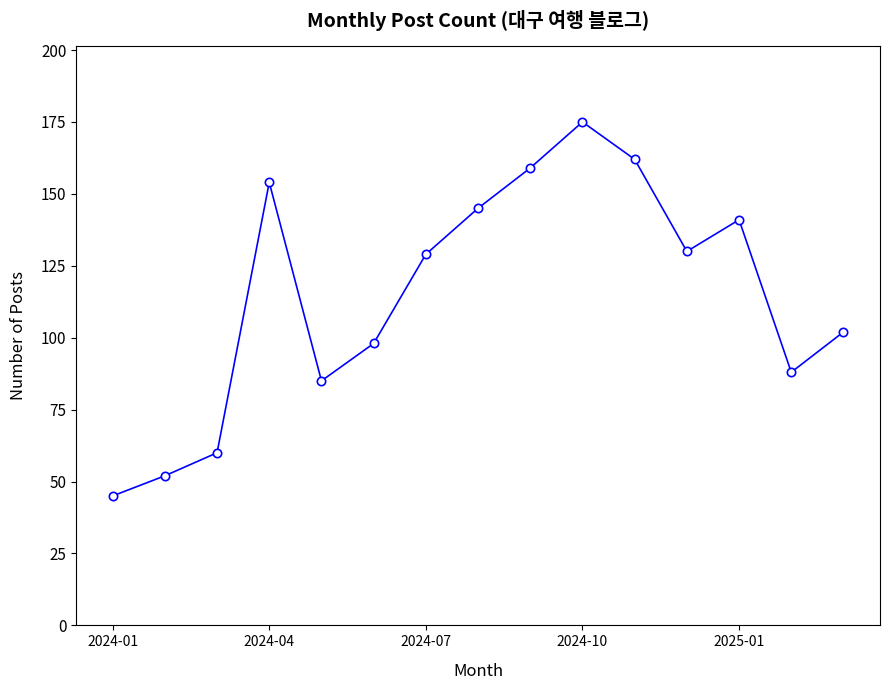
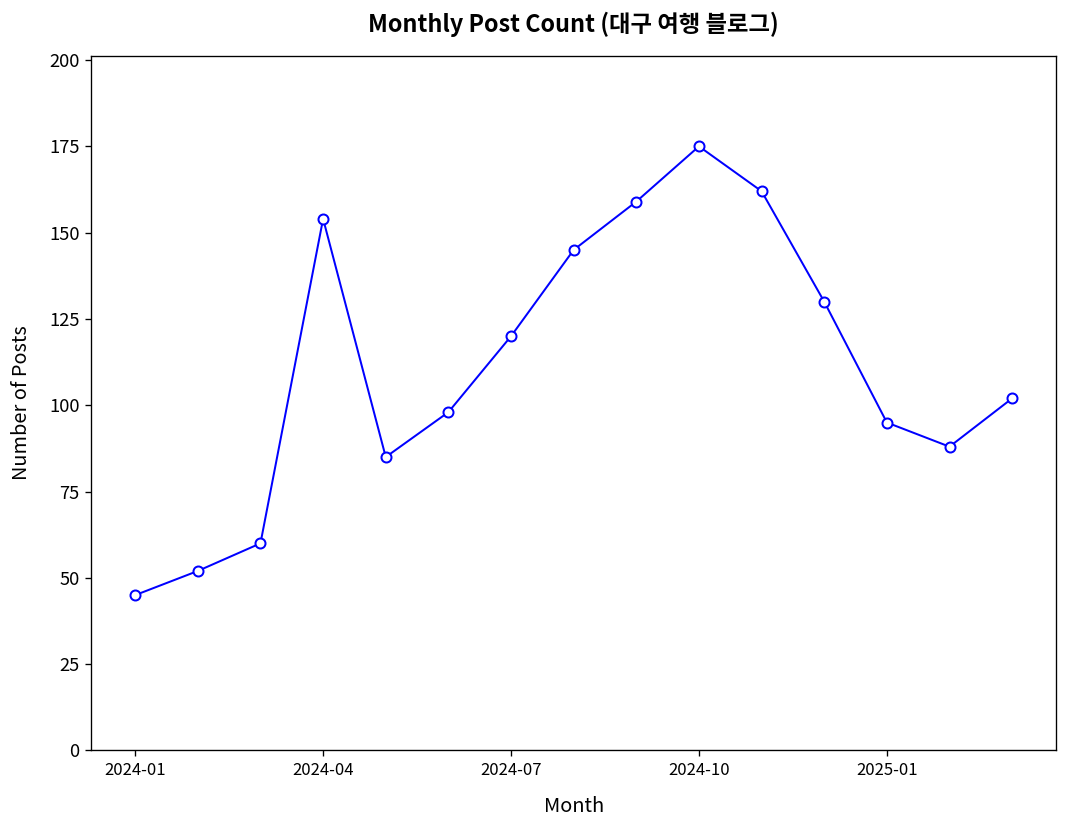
  {
    "2024-01": 45,
    "2024-04": 154,
-   "2024-07": 129,
+   "2024-07": 120,
    "2024-10": 175,
-   "2025-01": 141
+   "2025-01": 95
  }
